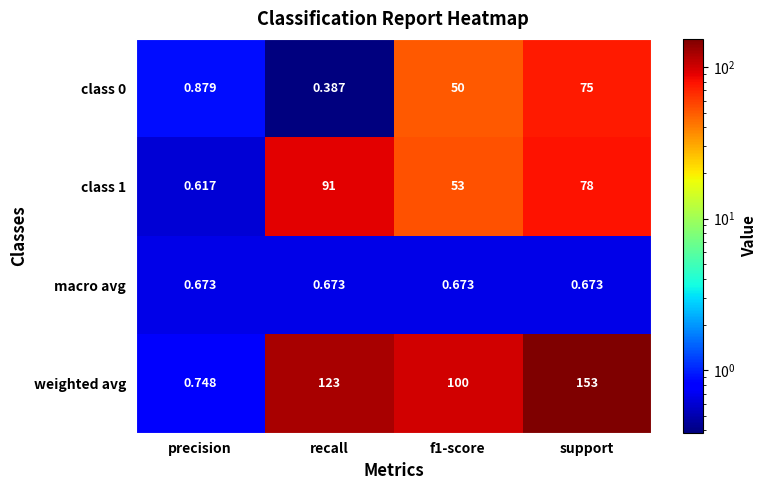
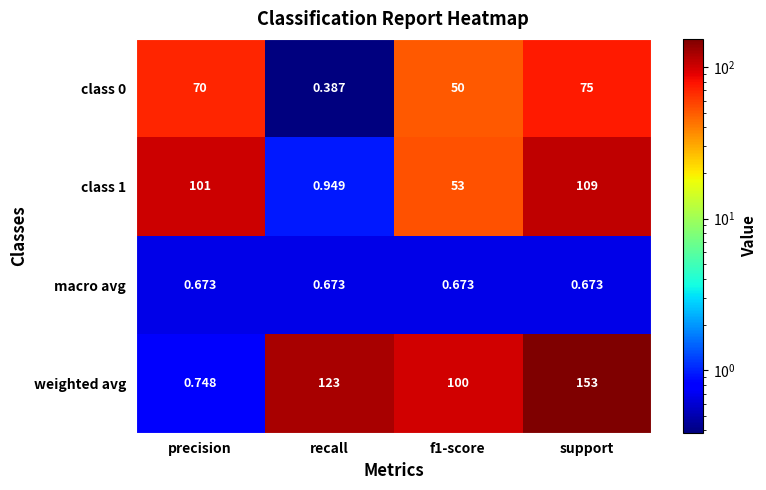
  {
    "class 0": {
-     "precision": 0.879,
+     "precision": 70,
      "recall": 0.387,
      "f1-score": 50,
      "support": 75
    },
    "class 1": {
-     "precision": 0.617,
-     "recall": 91,
+     "precision": 101,
+     "recall": 0.949,
      "f1-score": 53,
-     "support": 78
+     "support": 109
    },
    "macro avg": {
      "precision": 0.673,
      "recall": 0.673,
      "f1-score": 0.673,
      "support": 0.673
    },
    "weighted avg": {
      "precision": 0.748,
      "recall": 123,
      "f1-score": 100,
      "support": 153
    }
  }
